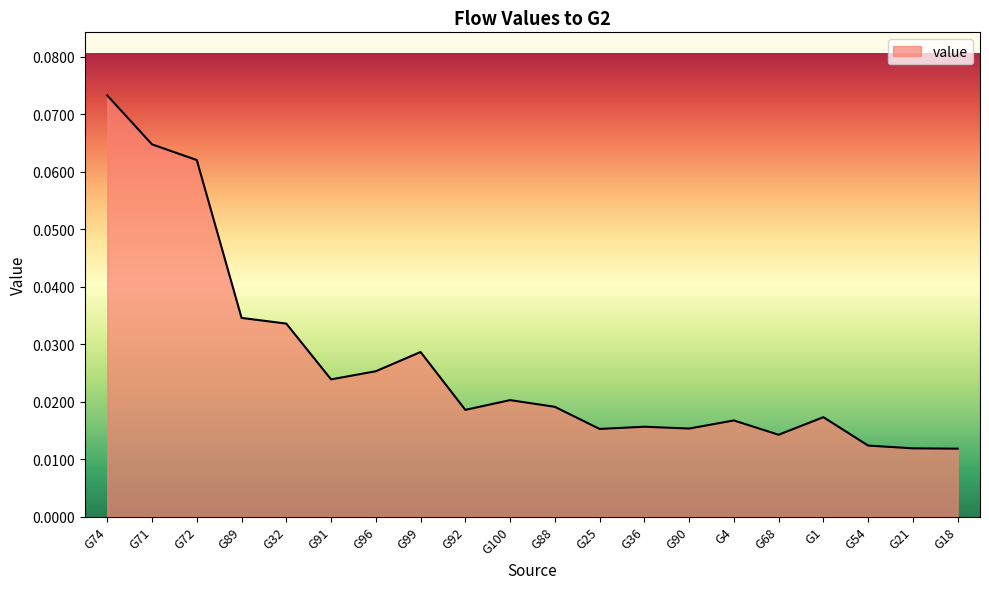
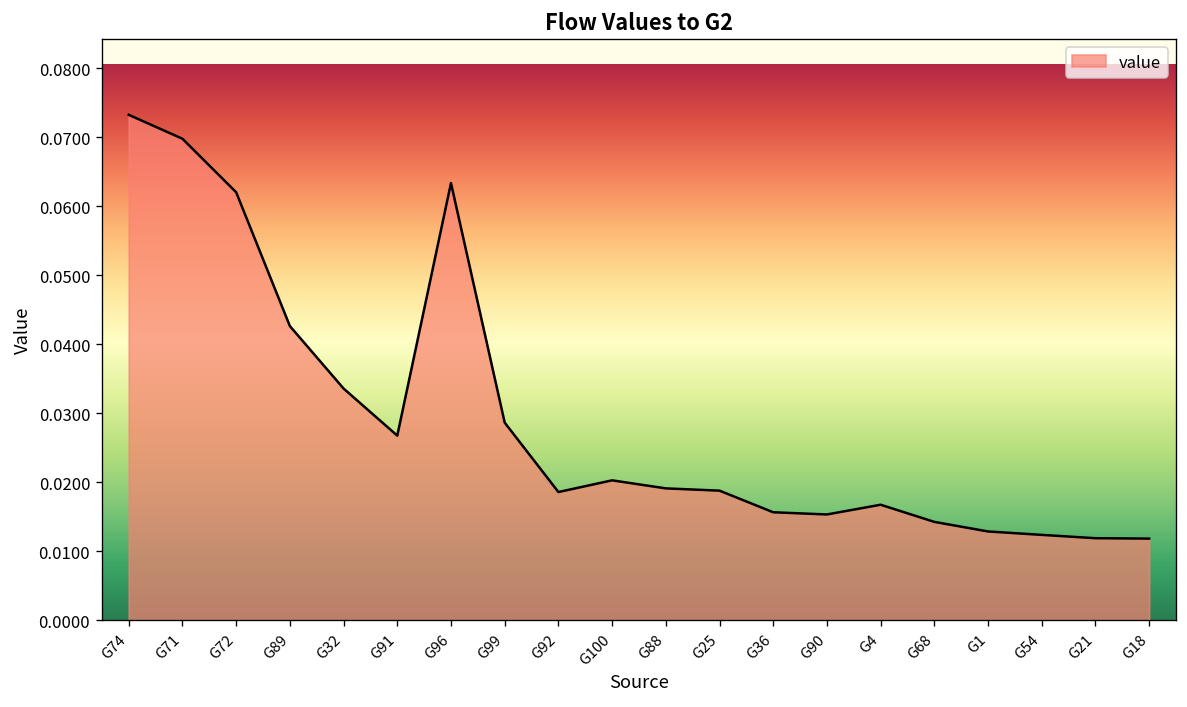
  {
    "G74": 0.073,
-   "G71": 0.065,
+   "G71": 0.070,
    "G72": 0.062,
-   "G89": 0.035,
+   "G89": 0.043,
    "G32": 0.034,
-   "G91": 0.024,
-   "G96": 0.025,
+   "G91": 0.027,
+   "G96": 0.063,
    "G99": 0.029,
    "G92": 0.019,
    "G100": 0.020,
    "G88": 0.019,
-   "G25": 0.015,
+   "G25": 0.019,
    "G36": 0.016,
    "G90": 0.015,
    "G4": 0.017,
    "G68": 0.014,
-   "G1": 0.017,
+   "G1": 0.013,
    "G54": 0.012,
    "G21": 0.012,
    "G18": 0.012
  }
